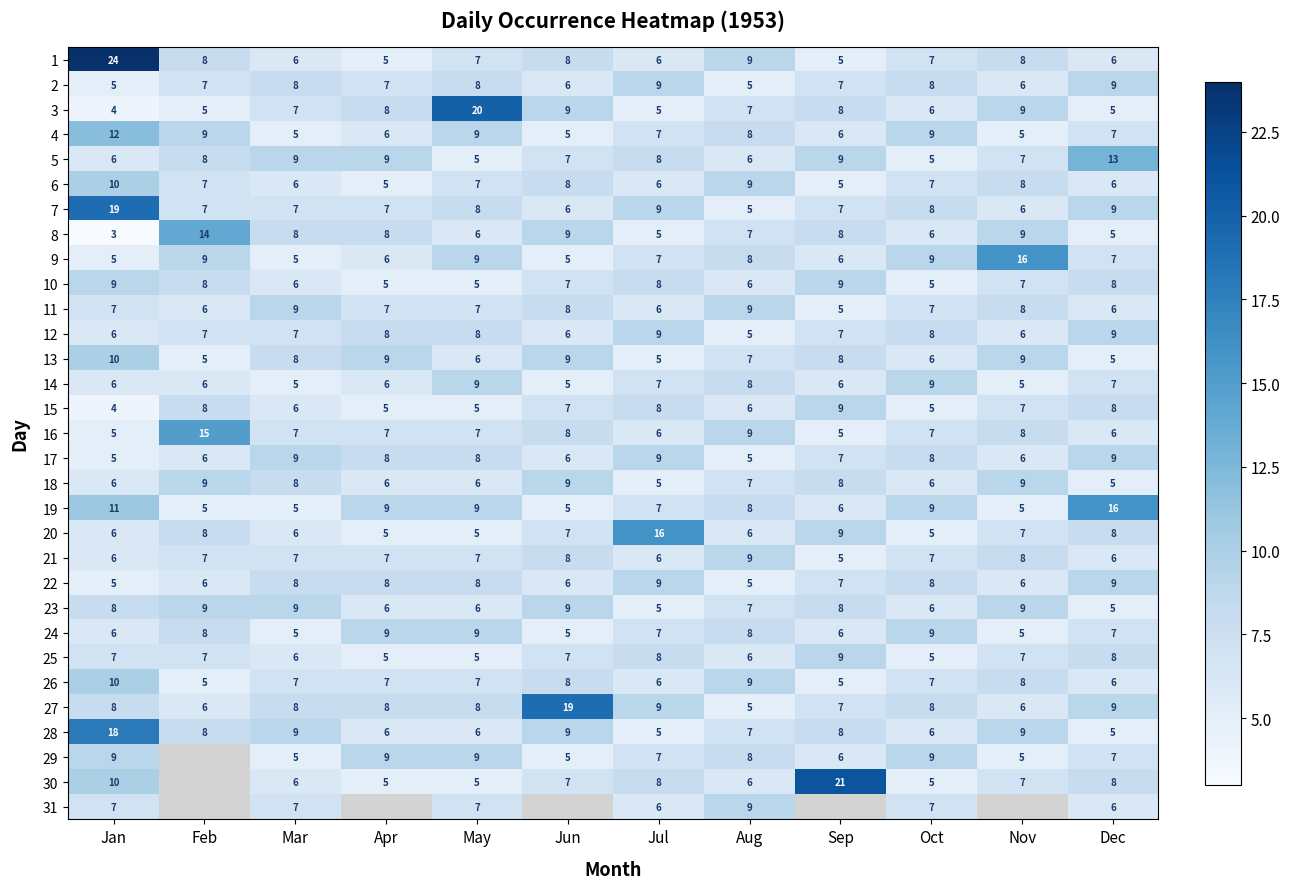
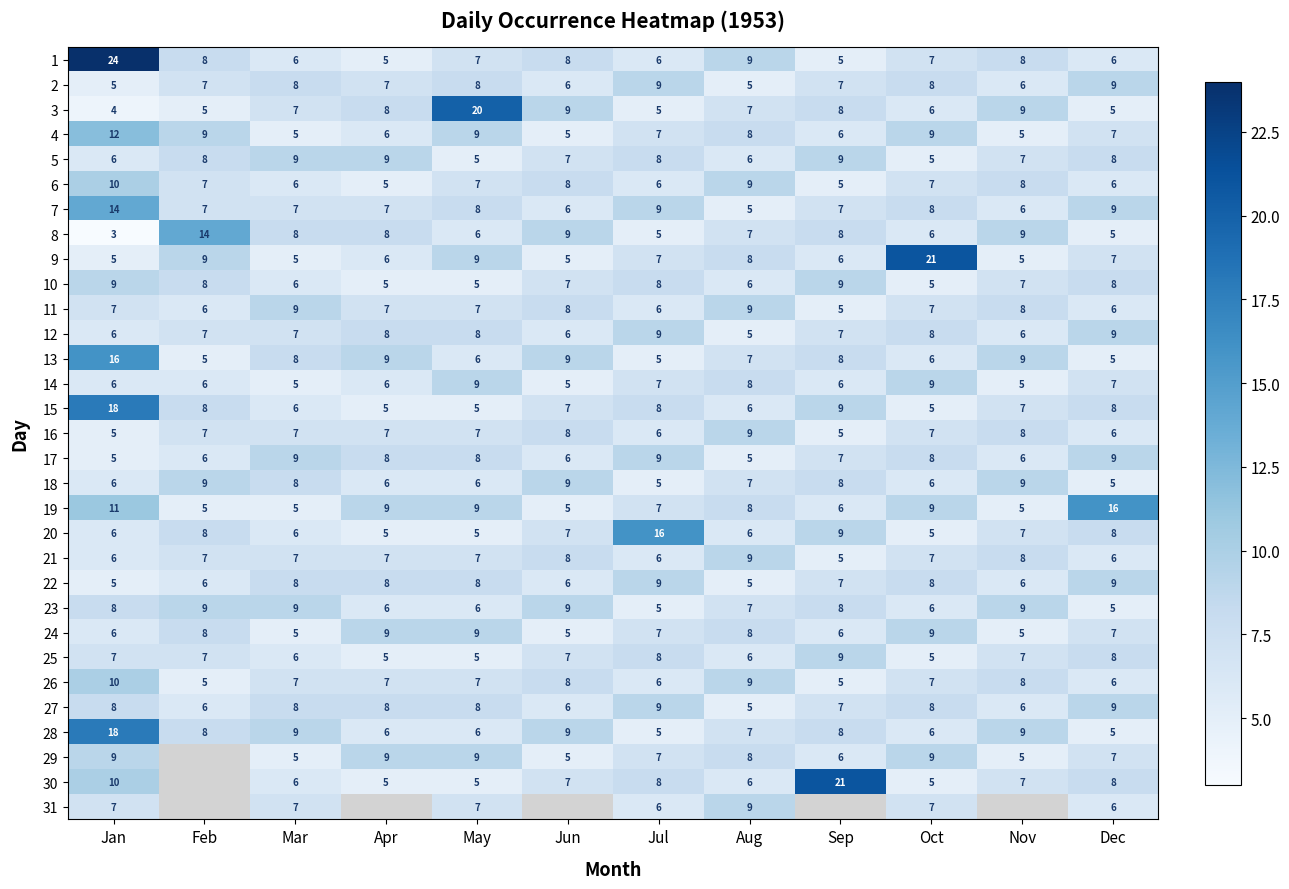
  {
    "5": {
      "Jan": 6,
      "Feb": 8,
      "Mar": 9,
      "Apr": 9,
      "May": 5,
      "Jun": 7,
      "Jul": 8,
      "Aug": 6,
      "Sep": 9,
      "Oct": 5,
      "Nov": 7,
-     "Dec": 13
+     "Dec": 8
    },
    "7": {
-     "Jan": 19,
+     "Jan": 14,
      "Feb": 7,
      "Mar": 7,
      "Apr": 7,
      "May": 8,
      "Jun": 6,
      "Jul": 9,
      "Aug": 5,
      "Sep": 7,
      "Oct": 8,
      "Nov": 6,
      "Dec": 9
    },
    "9": {
      "Jan": 5,
      "Feb": 9,
      "Mar": 5,
      "Apr": 6,
      "May": 9,
      "Jun": 5,
      "Jul": 7,
      "Aug": 8,
      "Sep": 6,
-     "Oct": 9,
-     "Nov": 16,
+     "Oct": 21,
+     "Nov": 5,
      "Dec": 7
    },
    "13": {
-     "Jan": 10,
+     "Jan": 16,
      "Feb": 5,
      "Mar": 8,
      "Apr": 9,
      "May": 6,
      "Jun": 9,
      "Jul": 5,
      "Aug": 7,
      "Sep": 8,
      "Oct": 6,
      "Nov": 9,
      "Dec": 5
    },
    "15": {
-     "Jan": 4,
+     "Jan": 18,
      "Feb": 8,
      "Mar": 6,
      "Apr": 5,
      "May": 5,
      "Jun": 7,
      "Jul": 8,
      "Aug": 6,
      "Sep": 9,
      "Oct": 5,
      "Nov": 7,
      "Dec": 8
    },
    "16": {
      "Jan": 5,
-     "Feb": 15,
+     "Feb": 7,
      "Mar": 7,
      "Apr": 7,
      "May": 7,
      "Jun": 8,
      "Jul": 6,
      "Aug": 9,
      "Sep": 5,
      "Oct": 7,
      "Nov": 8,
      "Dec": 6
    },
    "27": {
      "Jan": 8,
      "Feb": 6,
      "Mar": 8,
      "Apr": 8,
      "May": 8,
-     "Jun": 19,
+     "Jun": 6,
      "Jul": 9,
      "Aug": 5,
      "Sep": 7,
      "Oct": 8,
      "Nov": 6,
      "Dec": 9
    }
  }
